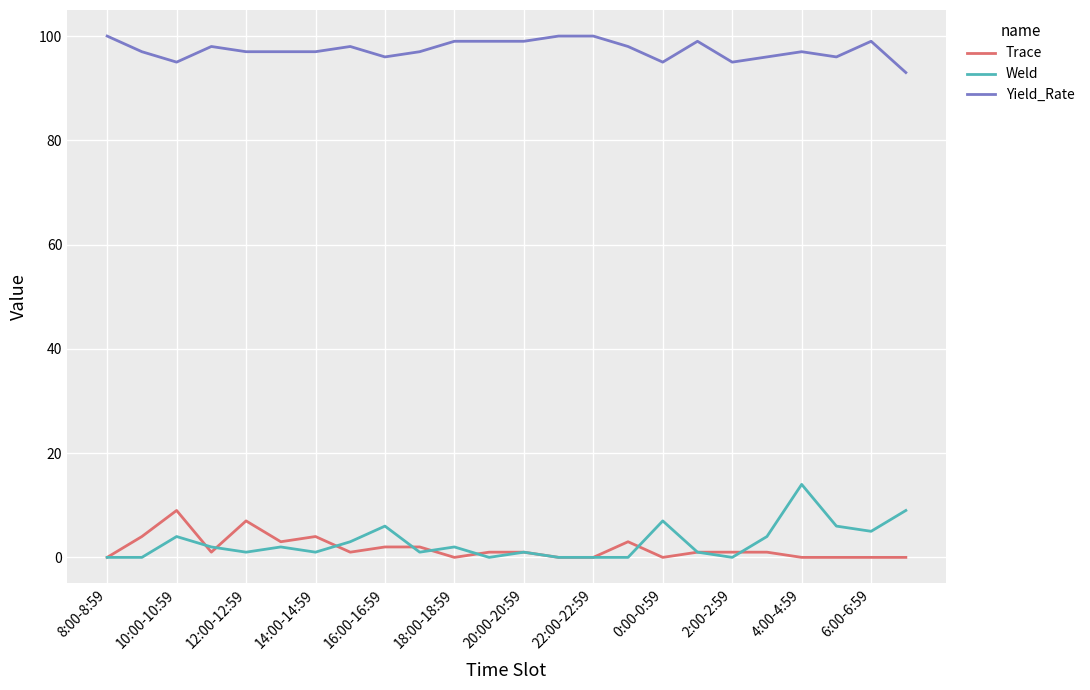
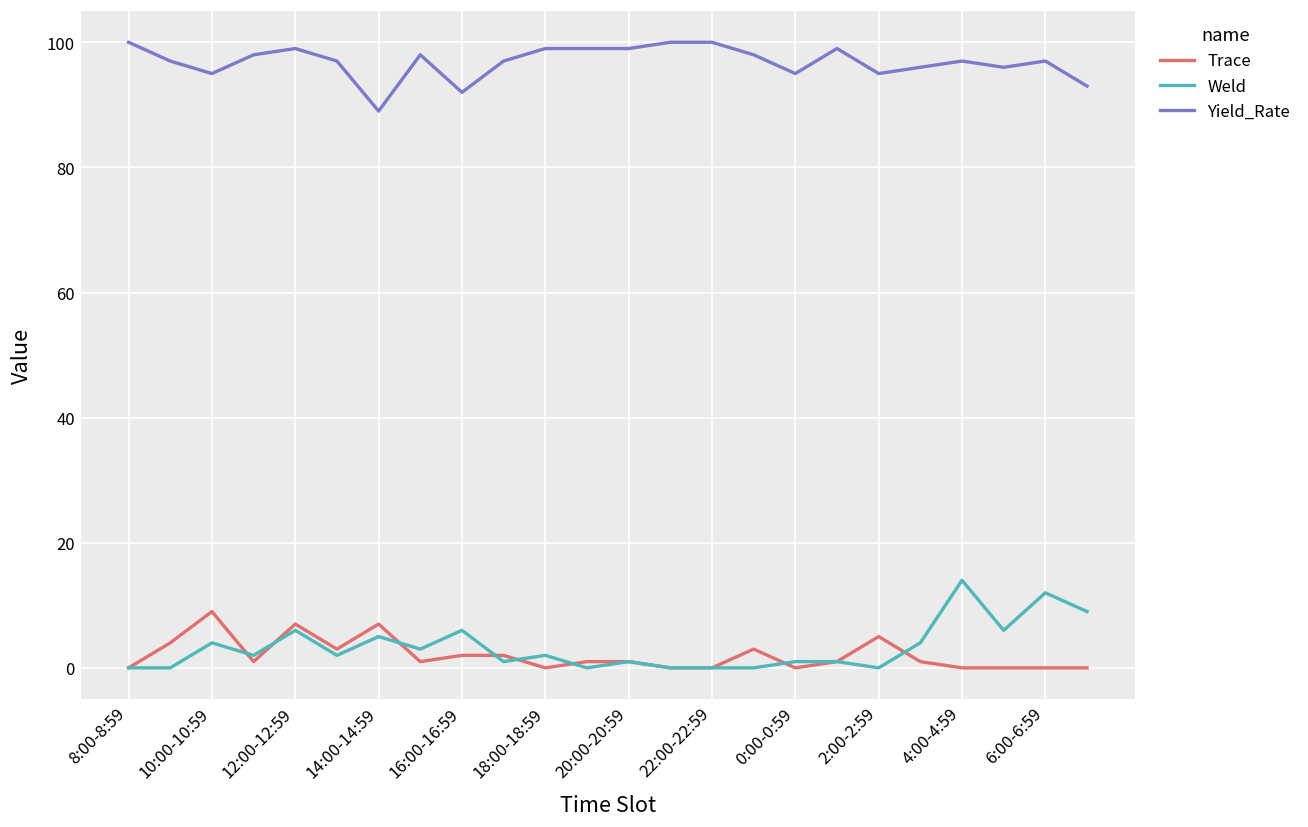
  {
    "Trace": {
      "10:00-10:59": 9,
      "12:00-12:59": 7,
-     "14:00-14:59": 4,
+     "14:00-14:59": 7,
      "16:00-16:59": 2,
      "18:00-18:59": 0,
      "0:00-0:59": 0,
-     "2:00-2:59": 1,
+     "2:00-2:59": 5,
      "4:00-4:59": 0,
      "6:00-6:59": 0
    },
    "Weld": {
      "10:00-10:59": 4,
-     "12:00-12:59": 1,
-     "14:00-14:59": 1,
+     "12:00-12:59": 6,
+     "14:00-14:59": 5,
      "16:00-16:59": 6,
      "18:00-18:59": 2,
-     "0:00-0:59": 7,
+     "0:00-0:59": 1,
      "2:00-2:59": 0,
      "4:00-4:59": 14,
-     "6:00-6:59": 5
+     "6:00-6:59": 12
    },
    "Yield_Rate": {
      "8:00-8:59": 100,
      "10:00-10:59": 95,
-     "12:00-12:59": 97,
-     "14:00-14:59": 97,
-     "16:00-16:59": 96,
+     "12:00-12:59": 99,
+     "14:00-14:59": 89,
+     "16:00-16:59": 92,
      "18:00-18:59": 99,
      "20:00-20:59": 99,
      "22:00-22:59": 100,
      "0:00-0:59": 95,
      "2:00-2:59": 95,
      "4:00-4:59": 97,
-     "6:00-6:59": 99
+     "6:00-6:59": 97
    }
  }
